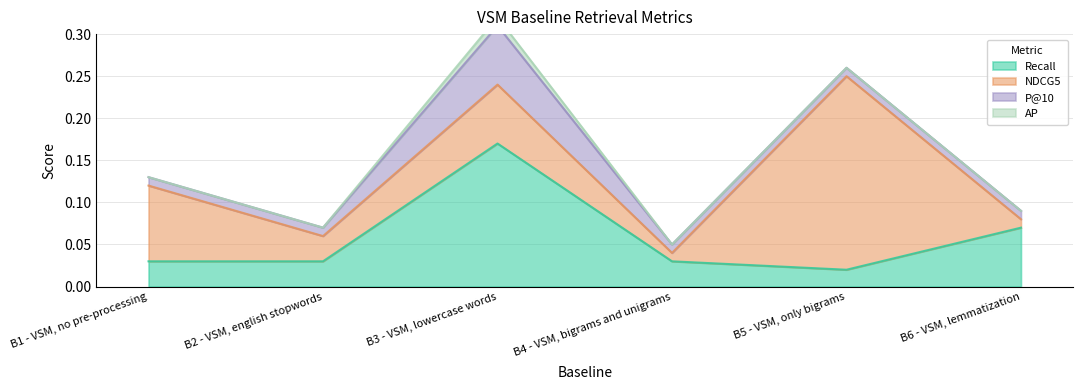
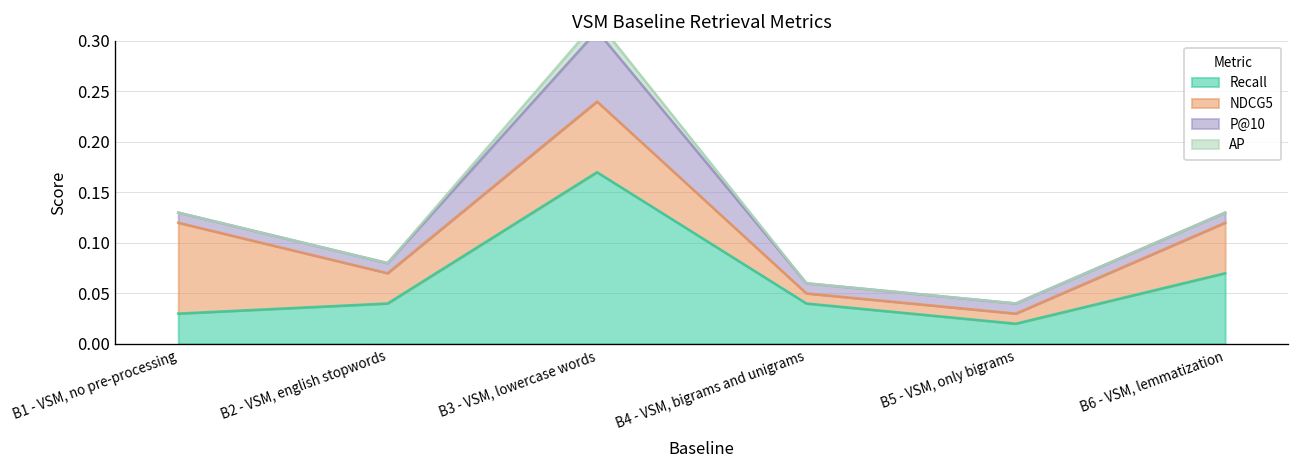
  {
    "Recall": {
      "B1 - VSM, no pre-processing": 0.03,
-     "B2 - VSM, english stopwords": 0.03,
+     "B2 - VSM, english stopwords": 0.04,
      "B3 - VSM, lowercase words": 0.17,
-     "B4 - VSM, bigrams and unigrams": 0.03,
+     "B4 - VSM, bigrams and unigrams": 0.04,
      "B5 - VSM, only bigrams": 0.02,
      "B6 - VSM, lemmatization": 0.07
    },
    "NDCG5": {
      "B1 - VSM, no pre-processing": 0.09,
      "B2 - VSM, english stopwords": 0.03,
      "B3 - VSM, lowercase words": 0.07,
      "B4 - VSM, bigrams and unigrams": 0.01,
-     "B5 - VSM, only bigrams": 0.23,
-     "B6 - VSM, lemmatization": 0.01
+     "B5 - VSM, only bigrams": 0.01,
+     "B6 - VSM, lemmatization": 0.05
    }
  }
